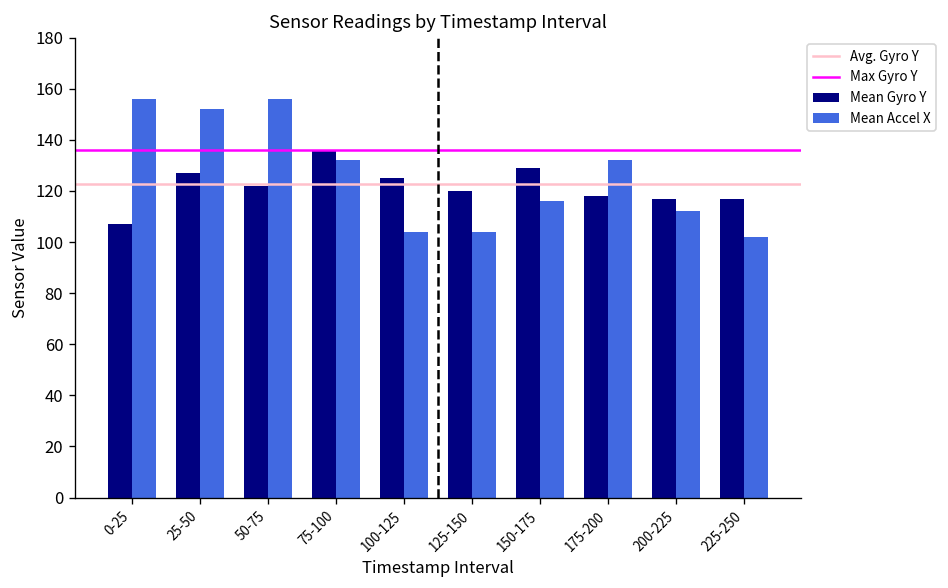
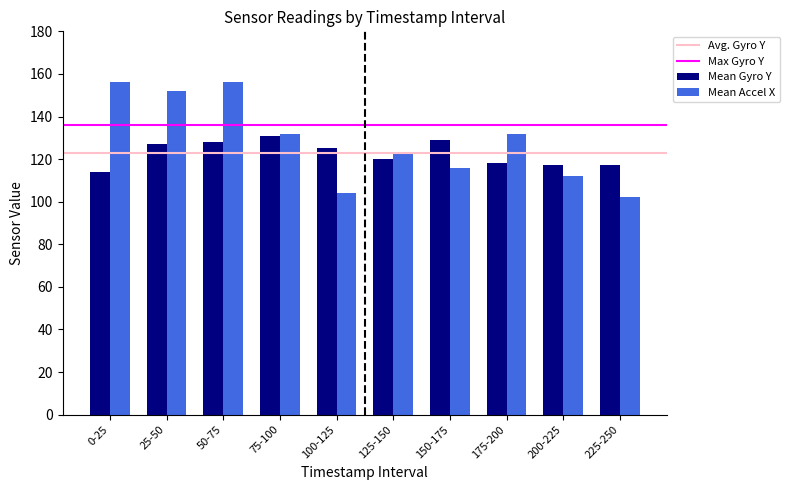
  {
    "Mean Gyro Y": {
-     "0-25": 107,
+     "0-25": 114,
      "25-50": 127,
-     "50-75": 122,
-     "75-100": 136,
+     "50-75": 128,
+     "75-100": 131,
      "100-125": 125,
      "125-150": 120,
      "150-175": 129,
      "175-200": 118,
      "200-225": 117,
      "225-250": 117
    },
    "Mean Accel X": {
      "0-25": 156,
      "25-50": 152,
      "50-75": 156,
      "75-100": 132,
      "100-125": 104,
-     "125-150": 104,
+     "125-150": 123,
      "150-175": 116,
      "175-200": 132,
      "200-225": 112,
      "225-250": 102
    }
  }
